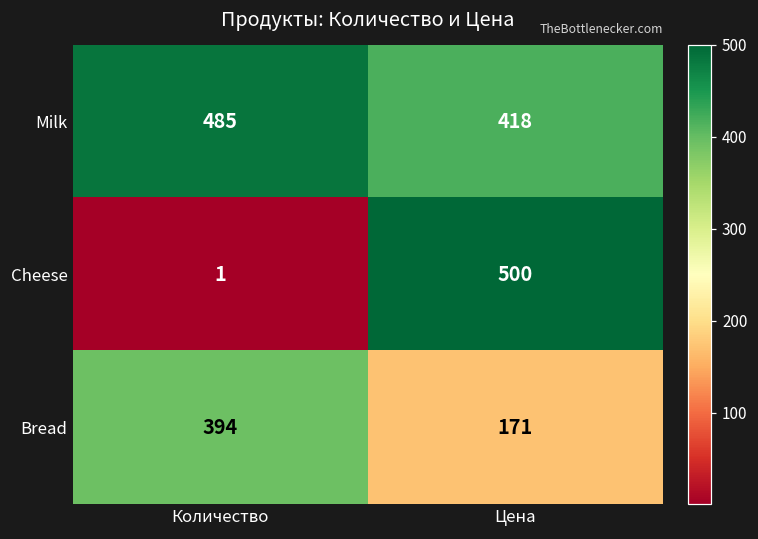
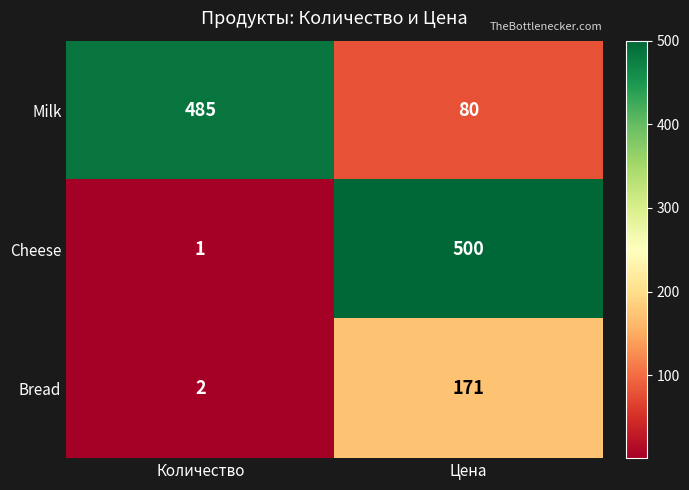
  {
    "Milk": {
      "Количество": 485,
-     "Цена": 418
+     "Цена": 80
    },
    "Cheese": {
      "Количество": 1,
      "Цена": 500
    },
    "Bread": {
-     "Количество": 394,
+     "Количество": 2,
      "Цена": 171
    }
  }
